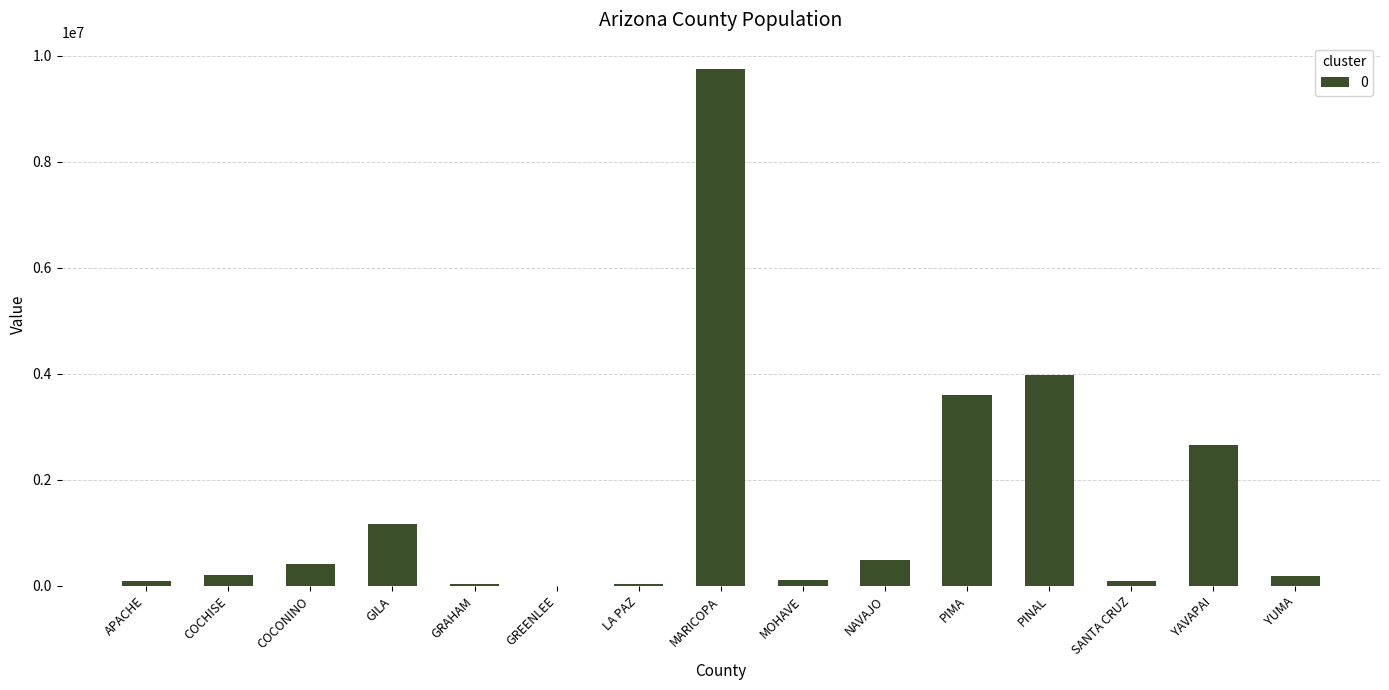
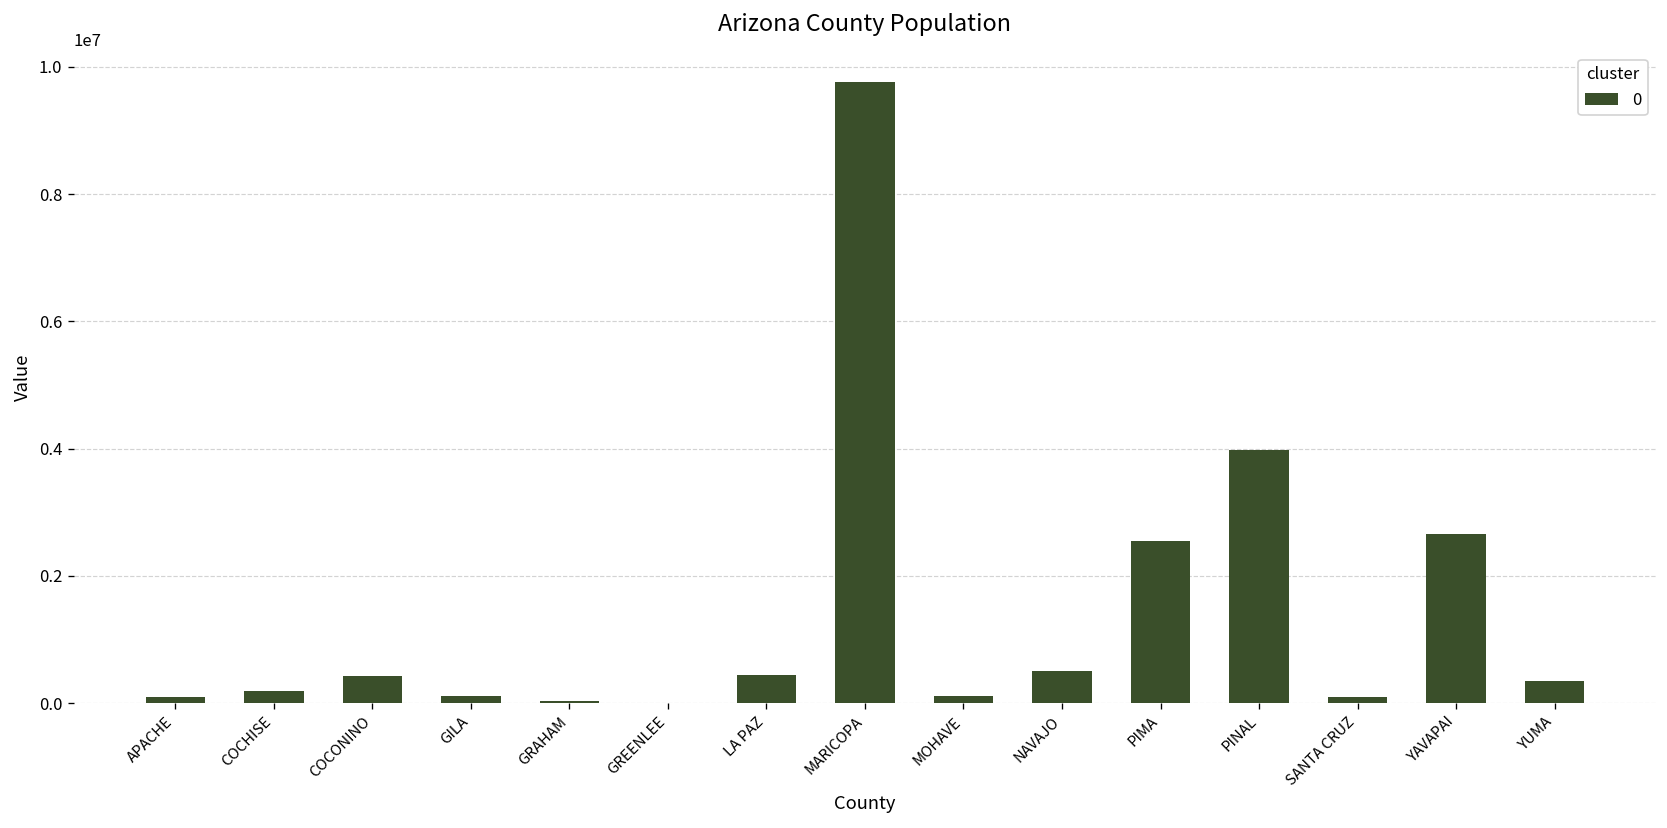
  {
    "APACHE": 100000,
    "COCHISE": 200000,
    "COCONINO": 400000,
-   "GILA": 1200000,
-   "LA PAZ": 0,
+   "GILA": 100000,
+   "LA PAZ": 400000,
    "MARICOPA": 9800000,
    "MOHAVE": 100000,
    "NAVAJO": 500000,
-   "PIMA": 3600000,
+   "PIMA": 2600000,
    "PINAL": 4000000,
    "SANTA CRUZ": 100000,
    "YAVAPAI": 2700000,
-   "YUMA": 200000
+   "YUMA": 400000
  }
